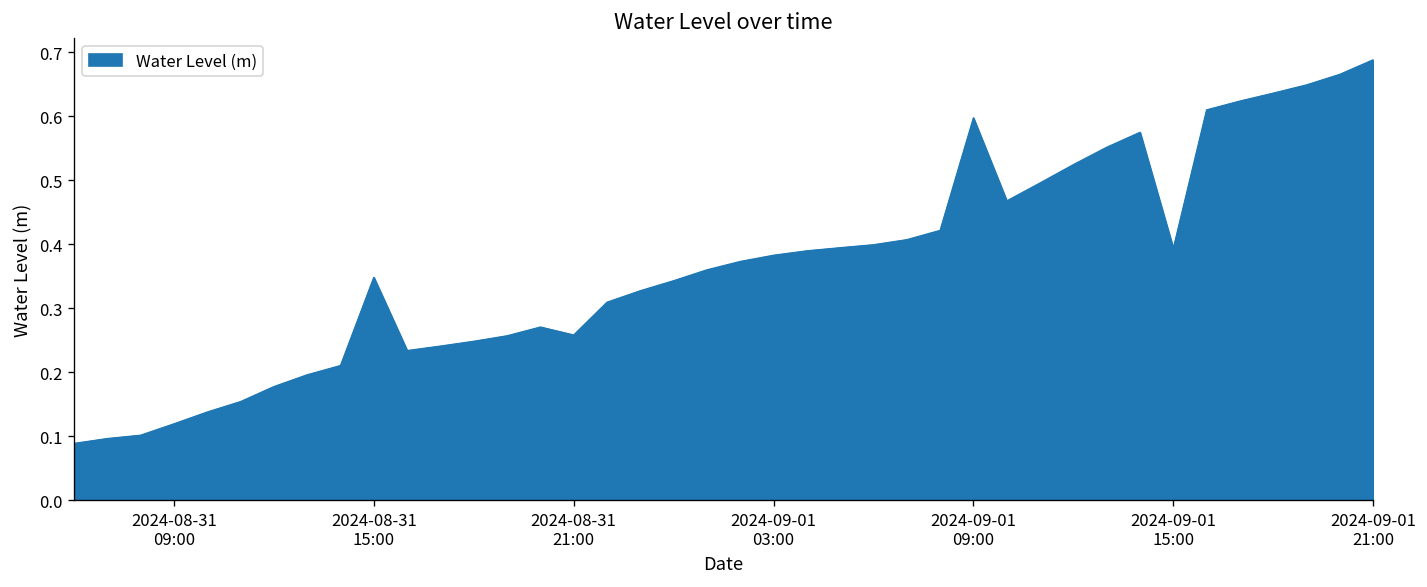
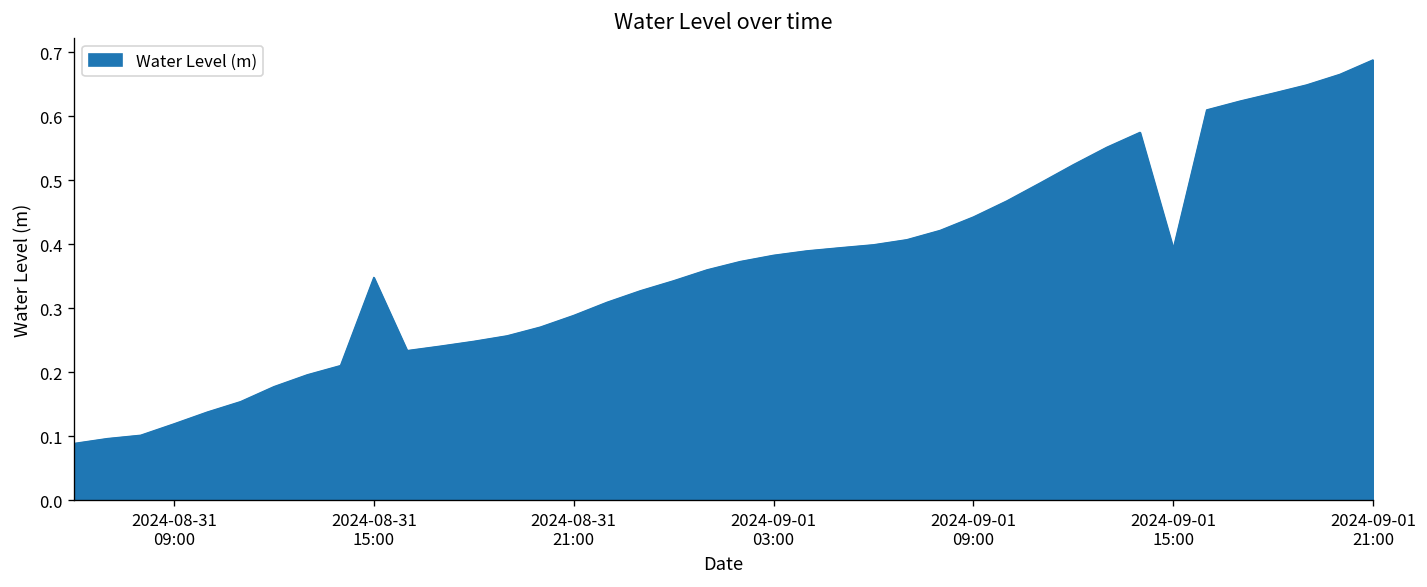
  {
    "2024-08-31 09:00": 0.12,
    "2024-08-31 15:00": 0.35,
-   "2024-08-31 21:00": 0.26,
+   "2024-08-31 21:00": 0.29,
    "2024-09-01 03:00": 0.38,
-   "2024-09-01 09:00": 0.60,
+   "2024-09-01 09:00": 0.44,
    "2024-09-01 15:00": 0.39,
    "2024-09-01 21:00": 0.69
  }
